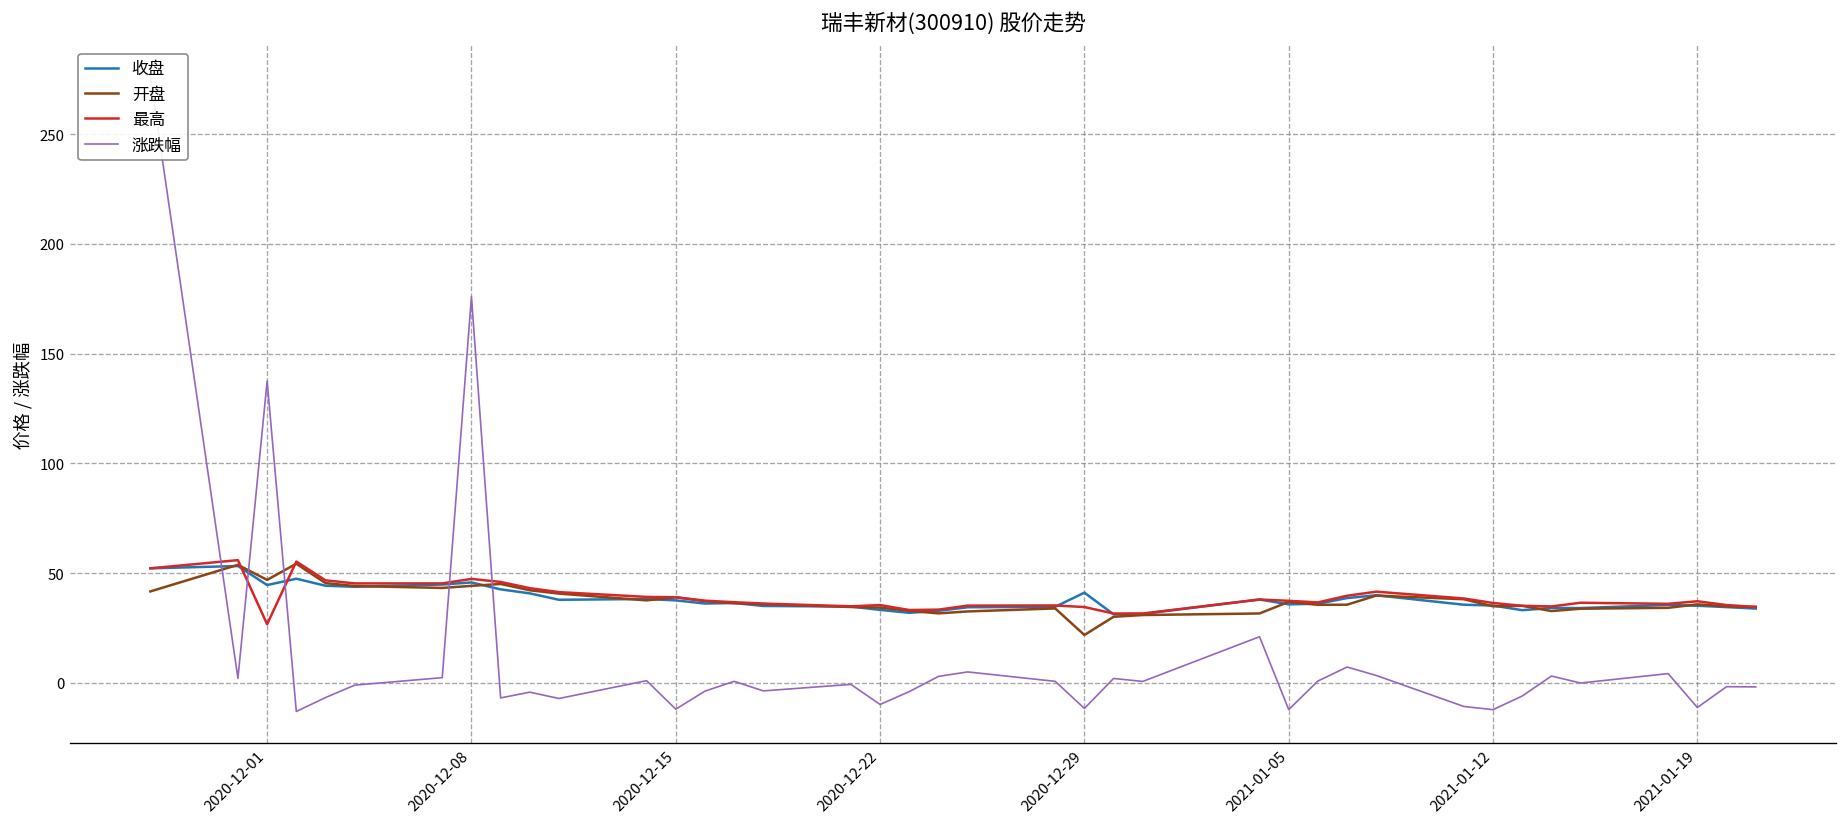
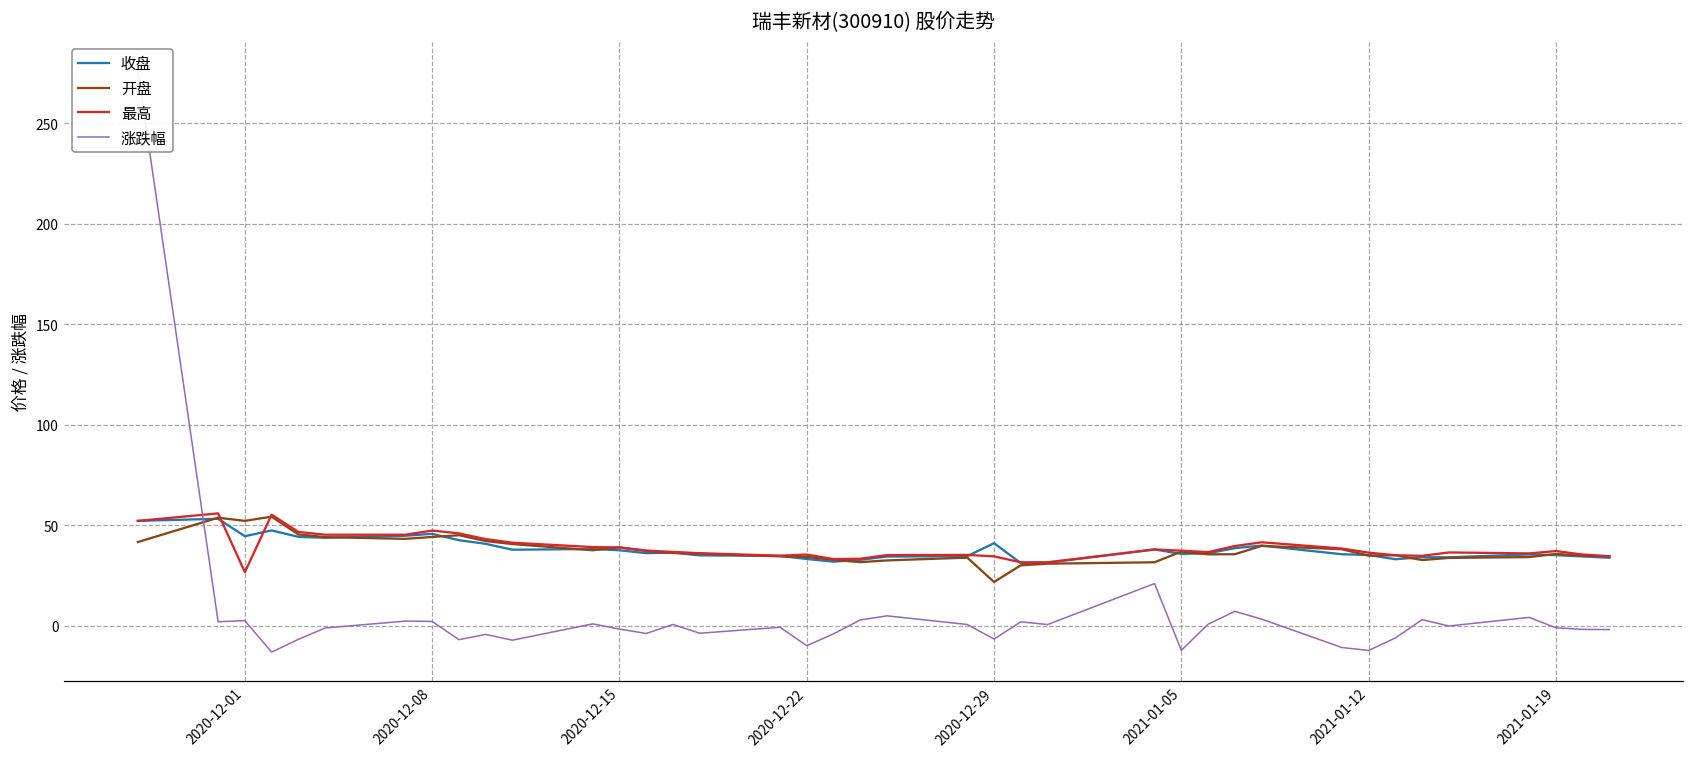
  {
    "收盘": {
      "2020-12-01": 45,
      "2020-12-08": 46,
      "2020-12-15": 38,
      "2020-12-29": 41
    },
    "开盘": {
-     "2020-12-01": 47,
+     "2020-12-01": 52,
      "2020-12-08": 44,
      "2020-12-29": 22
    },
    "最高": {
      "2020-12-01": 27,
      "2020-12-08": 47,
      "2020-12-29": 35,
      "2021-01-19": 37
    },
    "涨跌幅": {
-     "2020-12-01": 138,
-     "2020-12-08": 176,
-     "2020-12-15": -12,
+     "2020-12-01": 3,
+     "2020-12-08": 2,
+     "2020-12-15": -2,
      "2020-12-22": -10,
-     "2020-12-29": -12,
+     "2020-12-29": -7,
      "2021-01-05": -12,
      "2021-01-12": -12,
-     "2021-01-19": -11
+     "2021-01-19": -1
    }
  }
